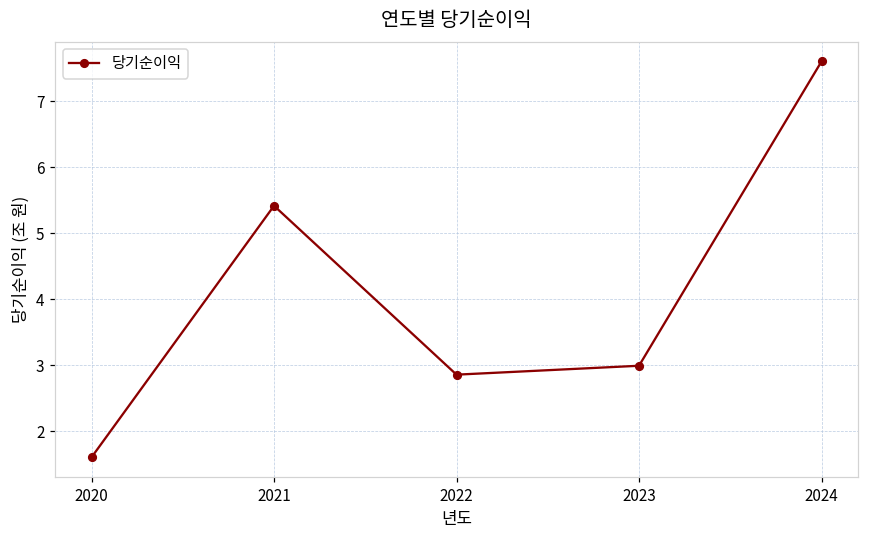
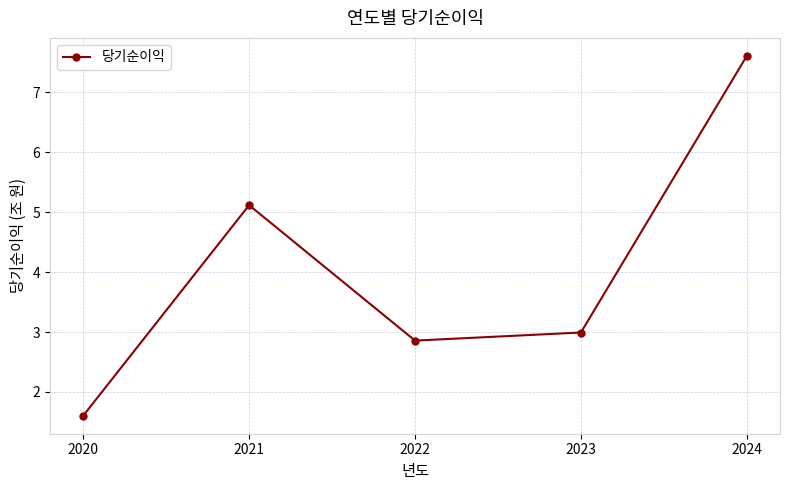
  {
    "2020": 1.6,
-   "2021": 5.4,
+   "2021": 5.1,
    "2022": 2.9,
    "2023": 3.0,
    "2024": 7.6
  }
